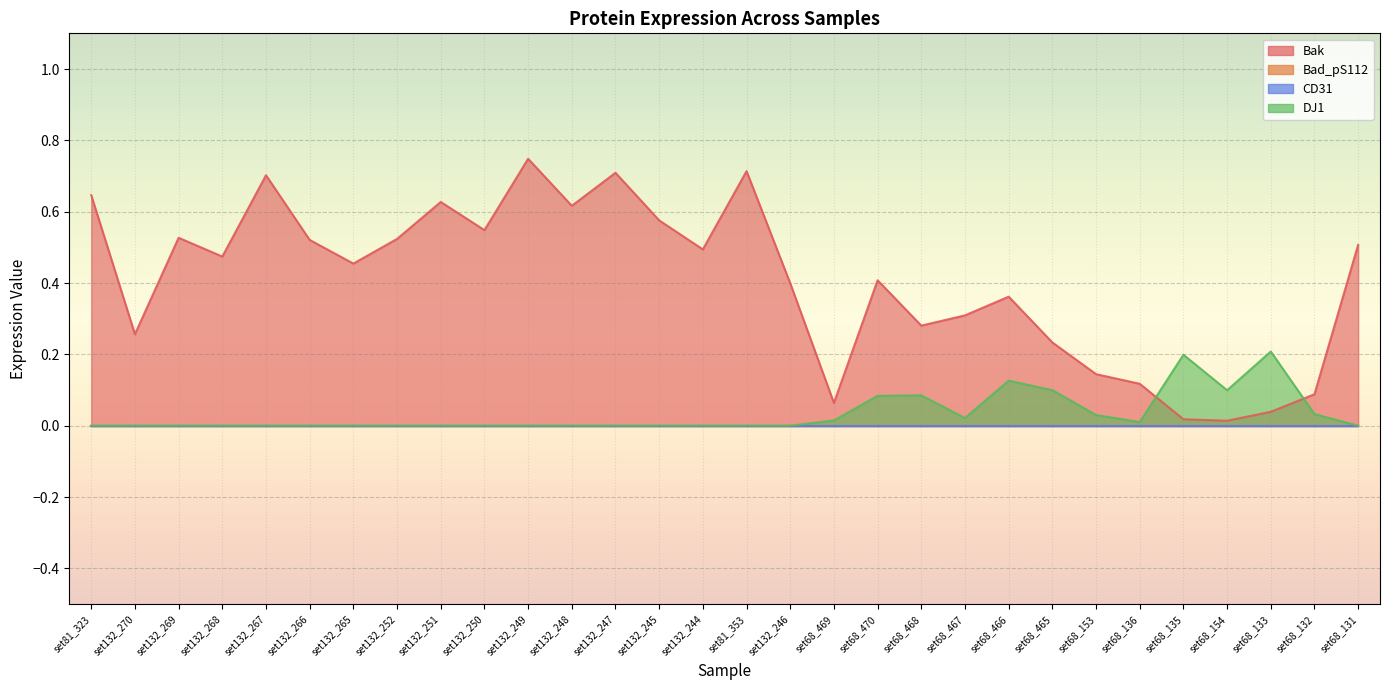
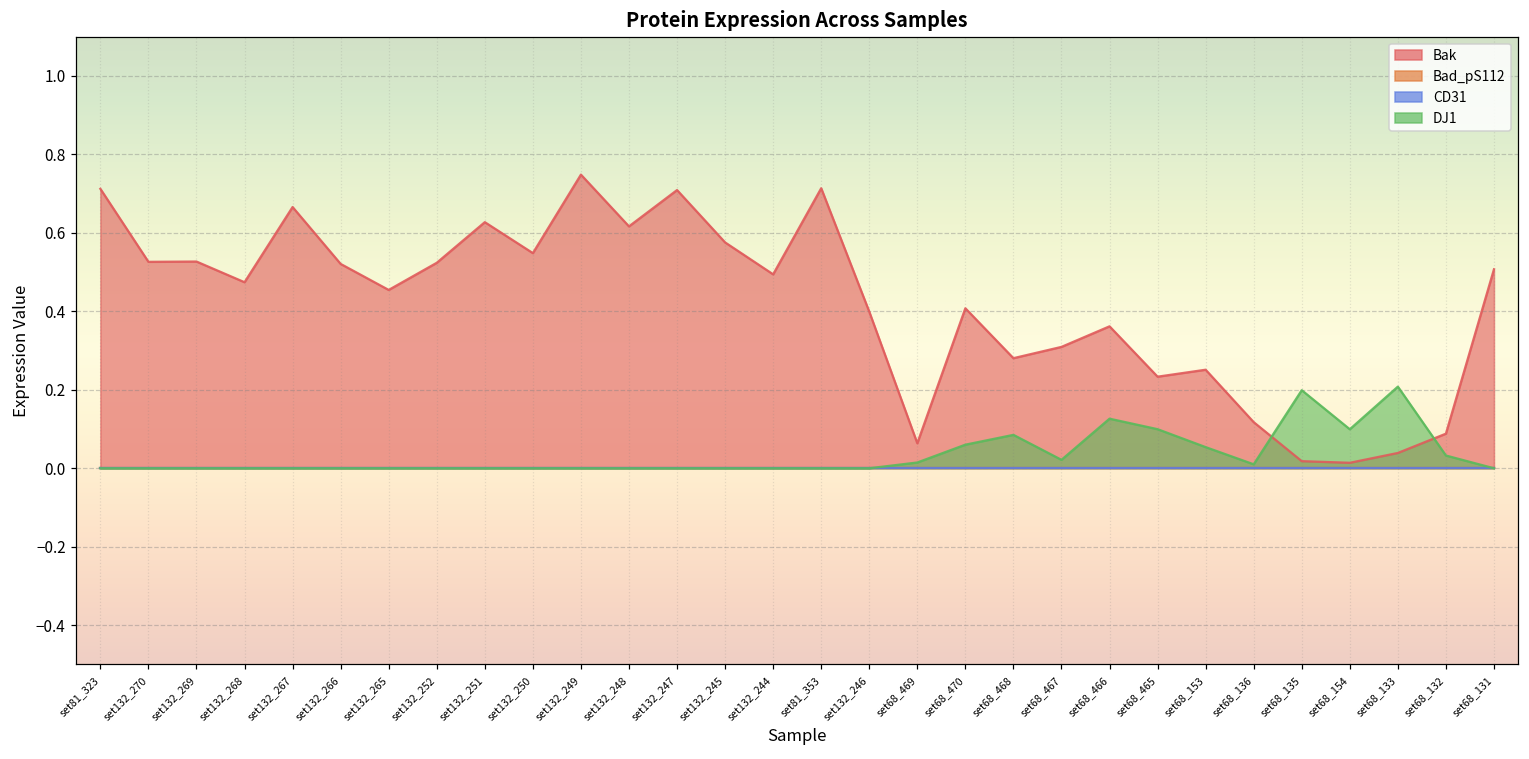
  {
    "Bak": {
-     "set81_323": 0.65,
-     "set132_270": 0.26,
+     "set81_323": 0.71,
+     "set132_270": 0.53,
      "set132_269": 0.53,
      "set132_268": 0.47,
-     "set132_267": 0.70,
+     "set132_267": 0.67,
      "set132_266": 0.52,
      "set132_265": 0.45,
      "set132_252": 0.52,
      "set132_251": 0.63,
      "set132_250": 0.55,
      "set132_249": 0.75,
      "set132_248": 0.62,
      "set132_247": 0.71,
      "set132_245": 0.58,
      "set132_244": 0.49,
      "set81_353": 0.71,
      "set132_246": 0.40,
      "set68_469": 0.06,
      "set68_470": 0.41,
      "set68_468": 0.28,
      "set68_467": 0.31,
      "set68_466": 0.36,
      "set68_465": 0.23,
-     "set68_153": 0.14,
+     "set68_153": 0.25,
      "set68_136": 0.12,
      "set68_135": 0.02,
      "set68_154": 0.01,
      "set68_133": 0.04,
      "set68_132": 0.09,
      "set68_131": 0.51
    },
    "CD31": {
      "set68_469": 0.00,
      "set68_470": 0.00,
      "set68_468": 0.00,
      "set68_467": 0.00,
      "set68_466": 0.00,
      "set68_465": 0.00,
      "set68_153": 0.00,
      "set68_136": 0.00,
      "set68_135": 0.00,
      "set68_154": 0.00,
      "set68_133": 0.00,
      "set68_132": 0.00
    },
    "DJ1": {
      "set68_469": 0.01,
-     "set68_470": 0.08,
+     "set68_470": 0.06,
      "set68_468": 0.09,
      "set68_467": 0.02,
      "set68_466": 0.13,
      "set68_465": 0.10,
-     "set68_153": 0.03,
+     "set68_153": 0.05,
      "set68_136": 0.01,
      "set68_135": 0.20,
      "set68_154": 0.10,
      "set68_133": 0.21,
      "set68_132": 0.03
    }
  }
